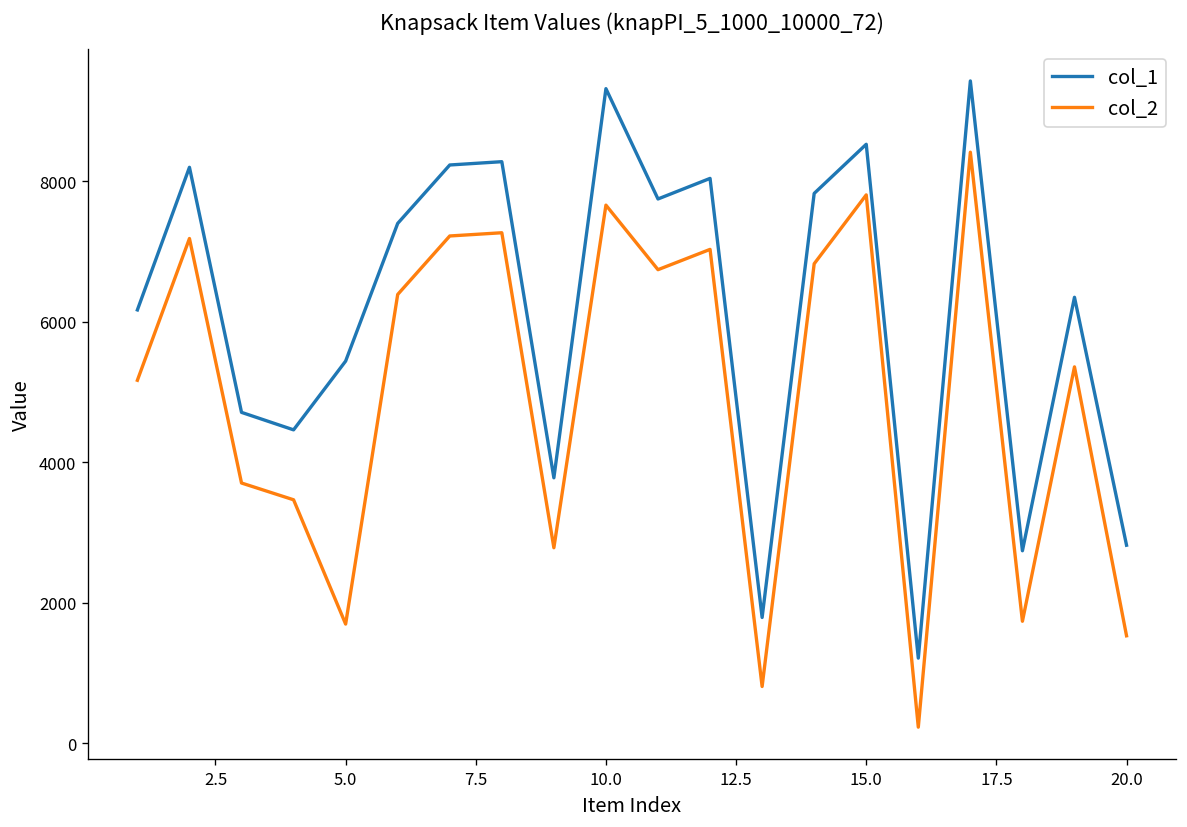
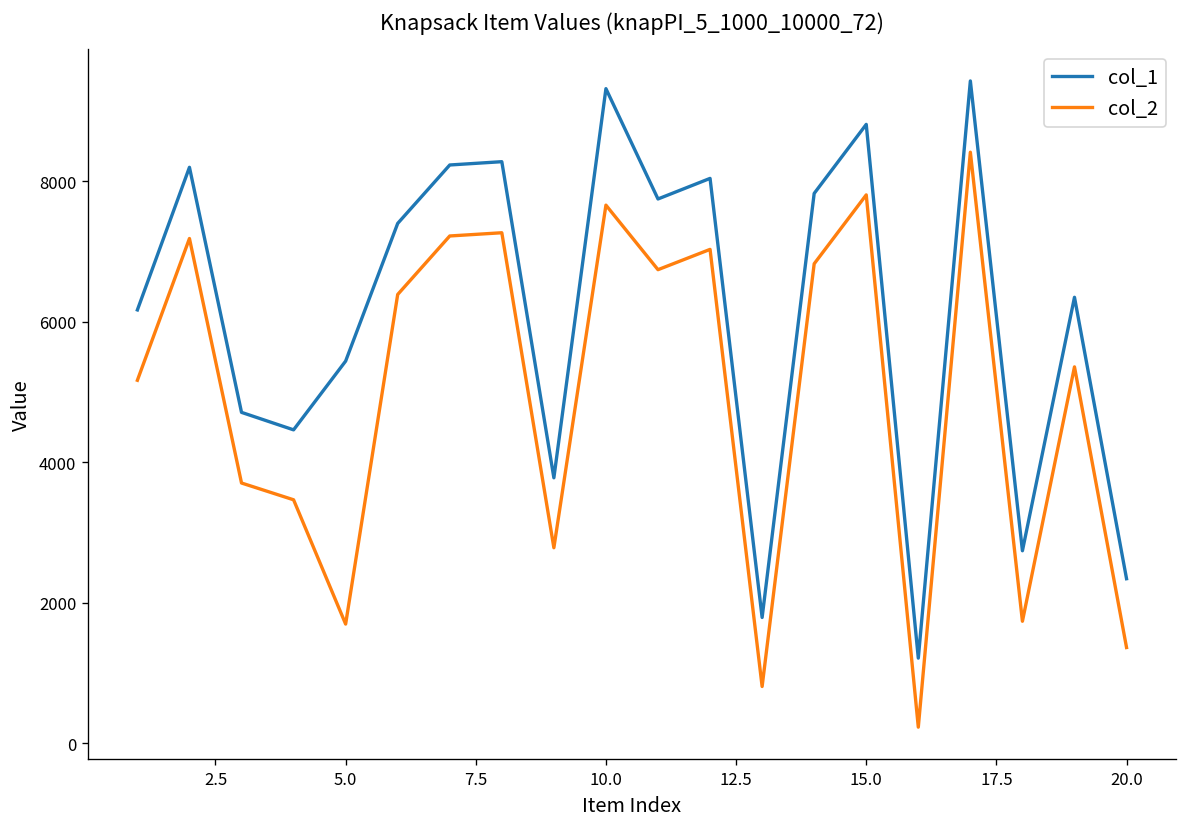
  {
    "col_1": {
      "5.0": 5400,
      "10.0": 9300,
-     "15.0": 8500,
-     "20.0": 2800
+     "15.0": 8800,
+     "20.0": 2300
    },
    "col_2": {
      "5.0": 1700,
      "10.0": 7700,
      "15.0": 7800,
-     "20.0": 1500
+     "20.0": 1400
    }
  }
